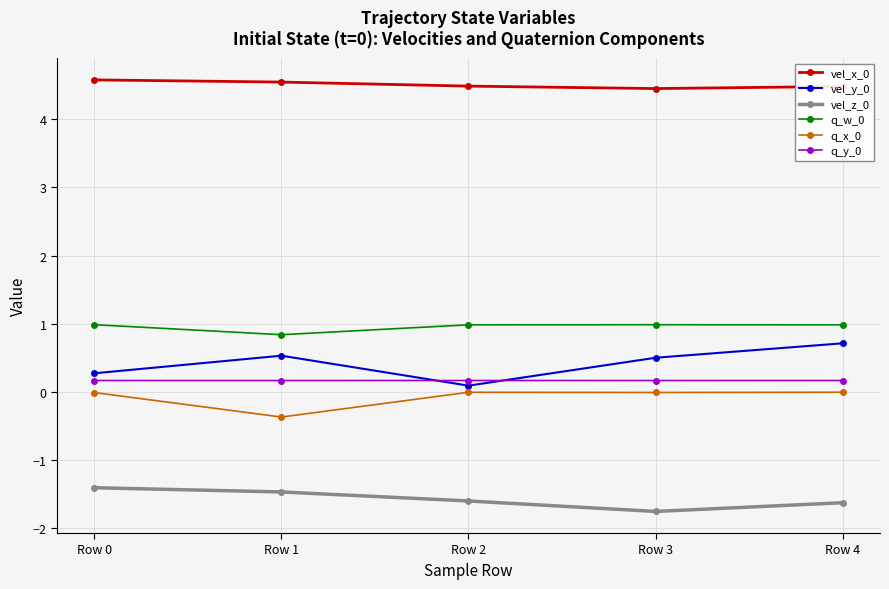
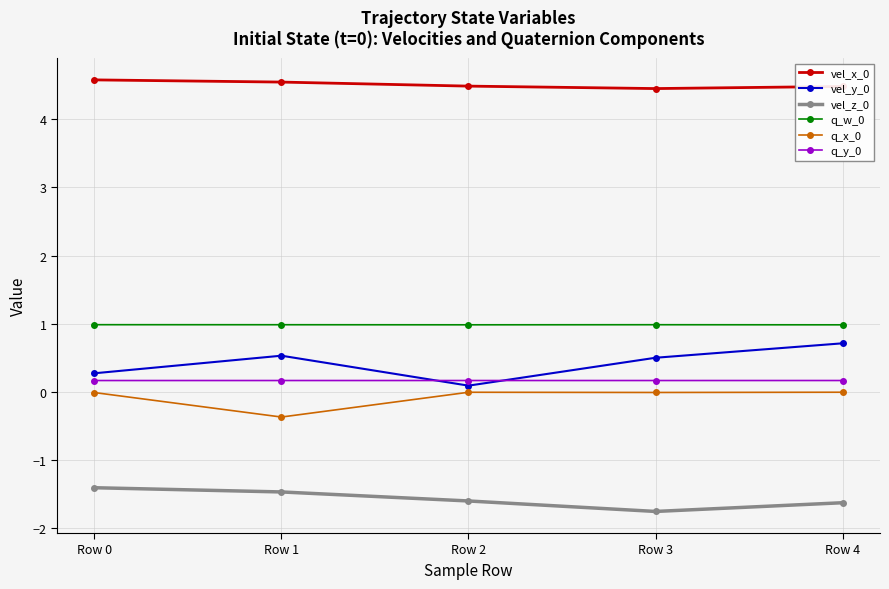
  {
    "vel_x_0": {
      "Row 0": 4.6,
      "Row 1": 4.5,
      "Row 2": 4.5,
      "Row 3": 4.5
    },
    "vel_y_0": {
      "Row 0": 0.3,
      "Row 1": 0.5,
      "Row 2": 0.1,
      "Row 3": 0.5,
      "Row 4": 0.7
    },
    "vel_z_0": {
      "Row 0": -1.4,
      "Row 1": -1.5,
      "Row 2": -1.6,
      "Row 3": -1.8,
      "Row 4": -1.6
    },
    "q_w_0": {
      "Row 0": 1.0,
-     "Row 1": 0.8,
+     "Row 1": 1.0,
      "Row 2": 1.0,
      "Row 3": 1.0,
      "Row 4": 1.0
    },
    "q_x_0": {
      "Row 0": 0.0,
      "Row 1": -0.4,
      "Row 2": 0.0,
      "Row 3": 0.0,
      "Row 4": 0.0
    },
    "q_y_0": {
      "Row 0": 0.2,
      "Row 1": 0.2,
      "Row 2": 0.2,
      "Row 3": 0.2,
      "Row 4": 0.2
    }
  }
